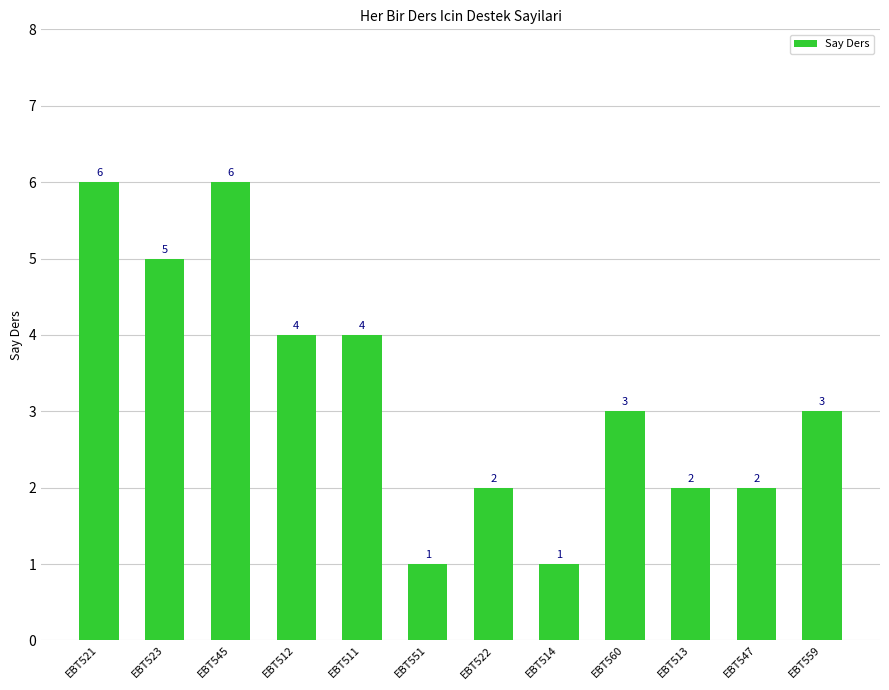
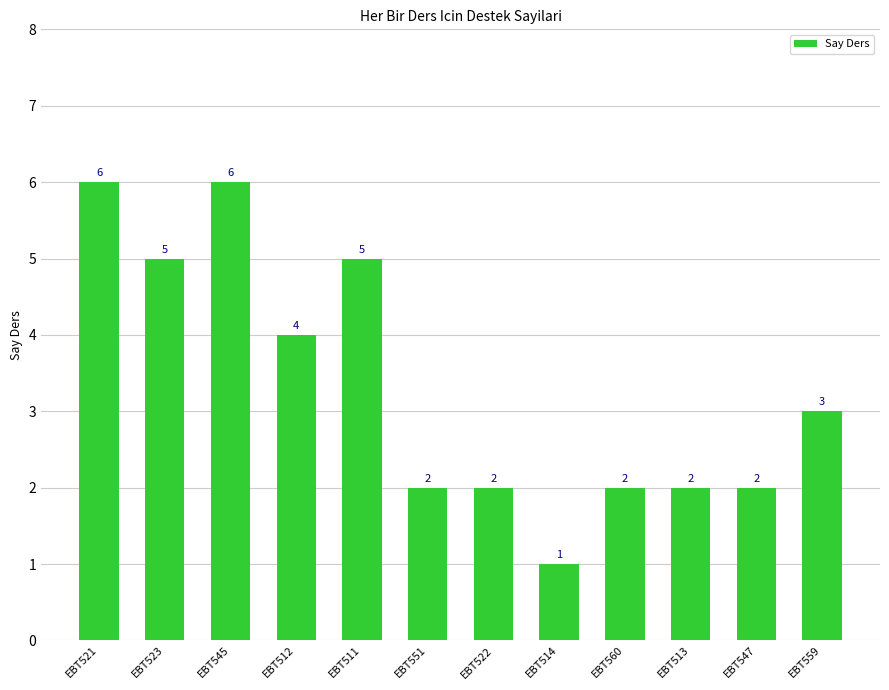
  {
    "EBT521": 6,
    "EBT523": 5,
    "EBT545": 6,
    "EBT512": 4,
-   "EBT511": 4,
-   "EBT551": 1,
+   "EBT511": 5,
+   "EBT551": 2,
    "EBT522": 2,
    "EBT514": 1,
-   "EBT560": 3,
+   "EBT560": 2,
    "EBT513": 2,
    "EBT547": 2,
    "EBT559": 3
  }
